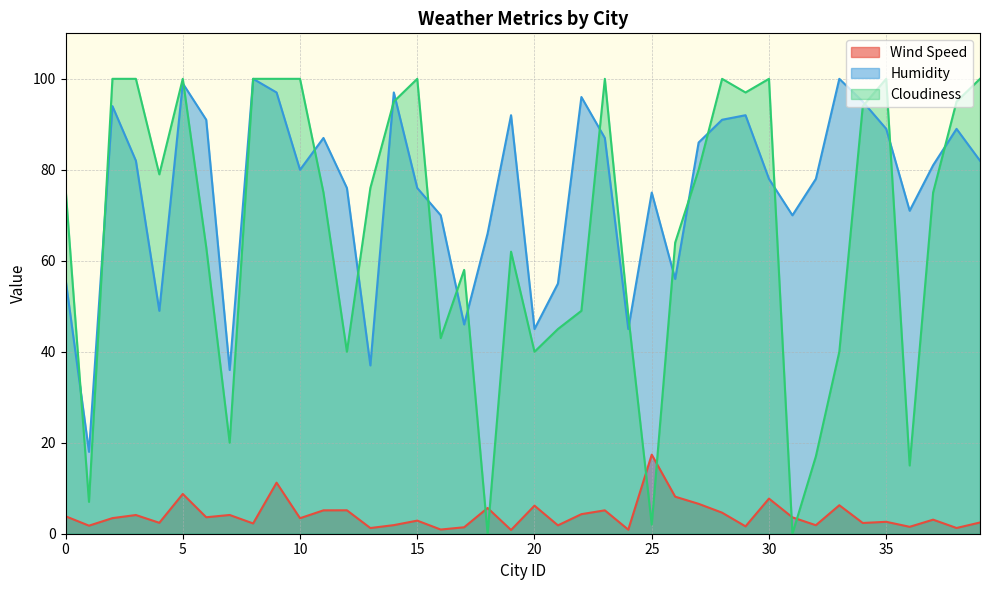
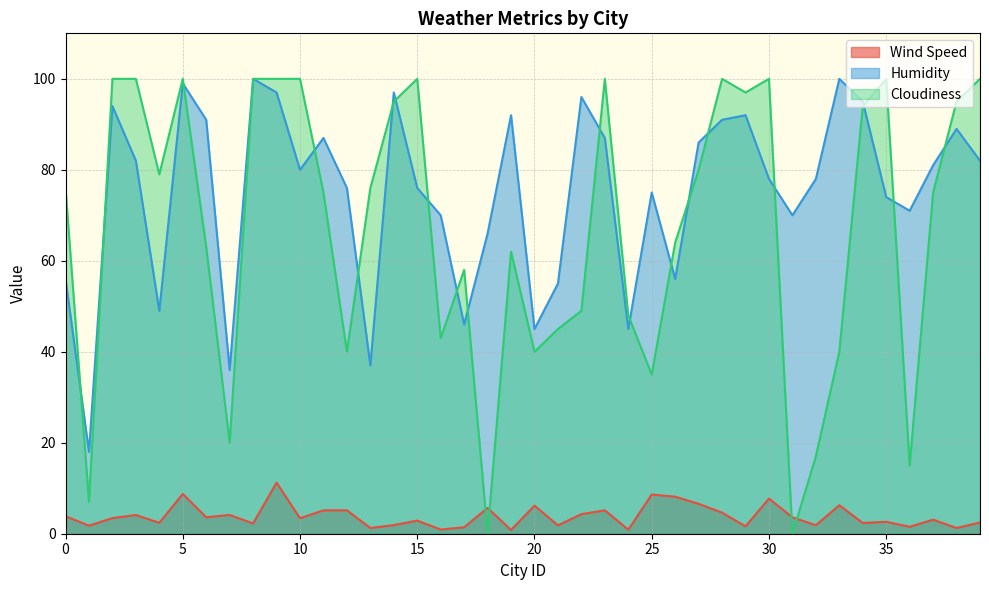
  {
    "Wind Speed": {
      "0": 4,
      "5": 9,
      "10": 3,
      "15": 3,
      "20": 6,
-     "25": 17,
+     "25": 9,
      "30": 8,
      "35": 3
    },
    "Humidity": {
      "0": 56,
      "5": 99,
      "10": 80,
      "15": 76,
      "20": 45,
      "25": 75,
      "30": 78,
-     "35": 89
+     "35": 74
    },
    "Cloudiness": {
      "0": 76,
      "5": 100,
      "10": 100,
      "15": 100,
      "20": 40,
-     "25": 2,
+     "25": 35,
      "30": 100
    }
  }
